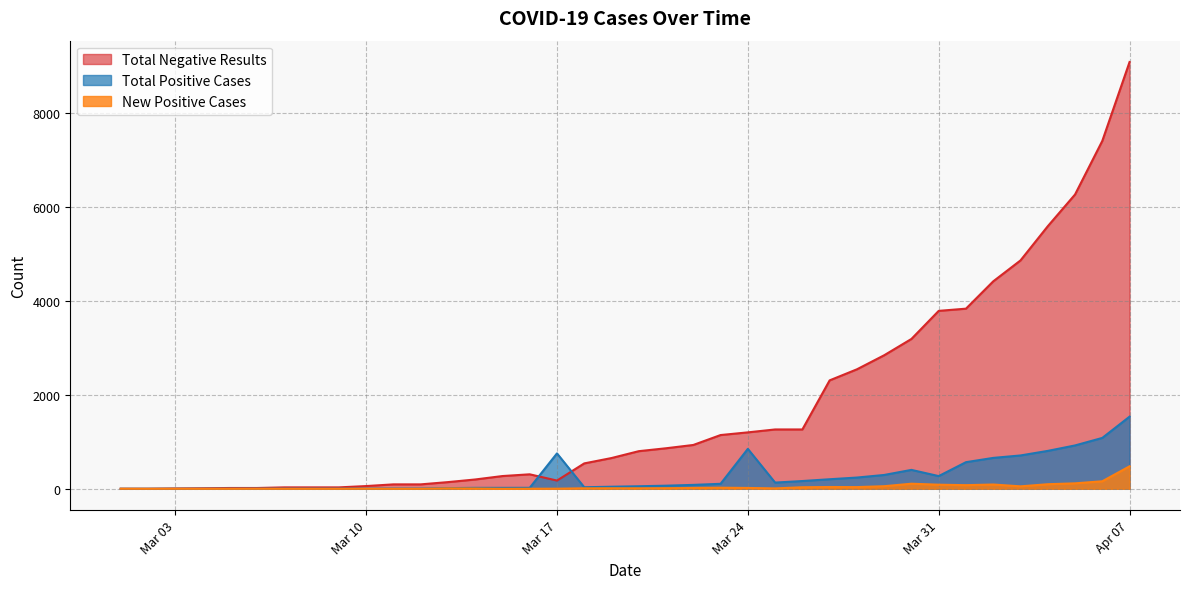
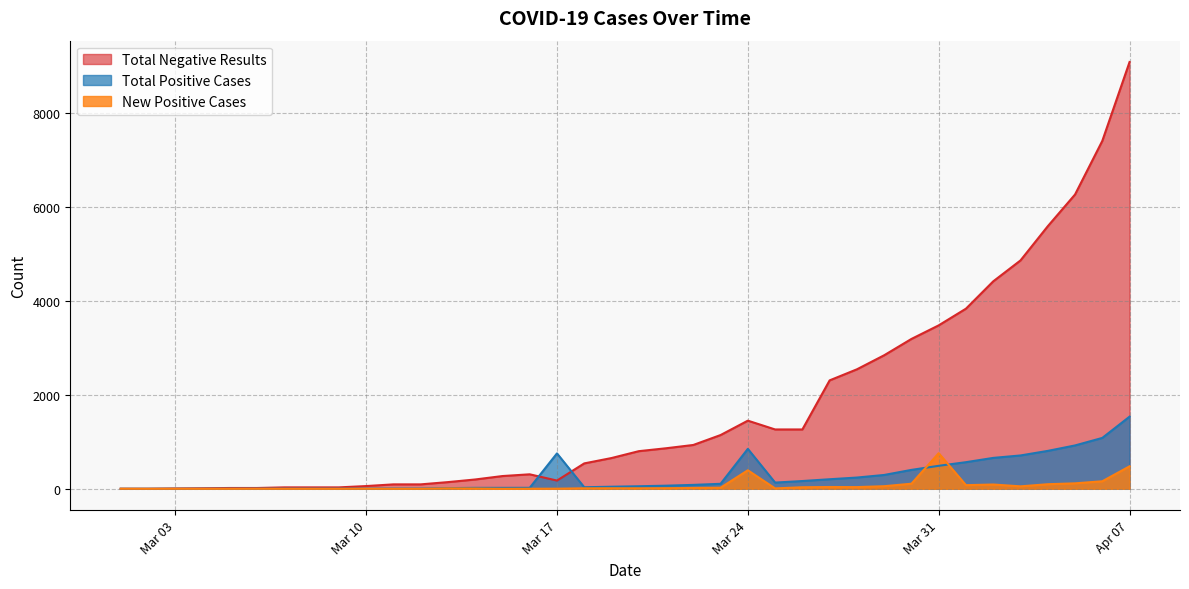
  {
    "Total Negative Results": {
      "Mar 17": 200,
-     "Mar 24": 1200,
-     "Mar 31": 3800,
+     "Mar 24": 1400,
+     "Mar 31": 3500,
      "Apr 07": 9100
    },
    "Total Positive Cases": {
      "Mar 17": 800,
      "Mar 24": 800,
-     "Mar 31": 300,
+     "Mar 31": 500,
      "Apr 07": 1500
    },
    "New Positive Cases": {
      "Mar 17": 0,
-     "Mar 24": 0,
-     "Mar 31": 100,
+     "Mar 24": 400,
+     "Mar 31": 800,
      "Apr 07": 500
    }
  }
